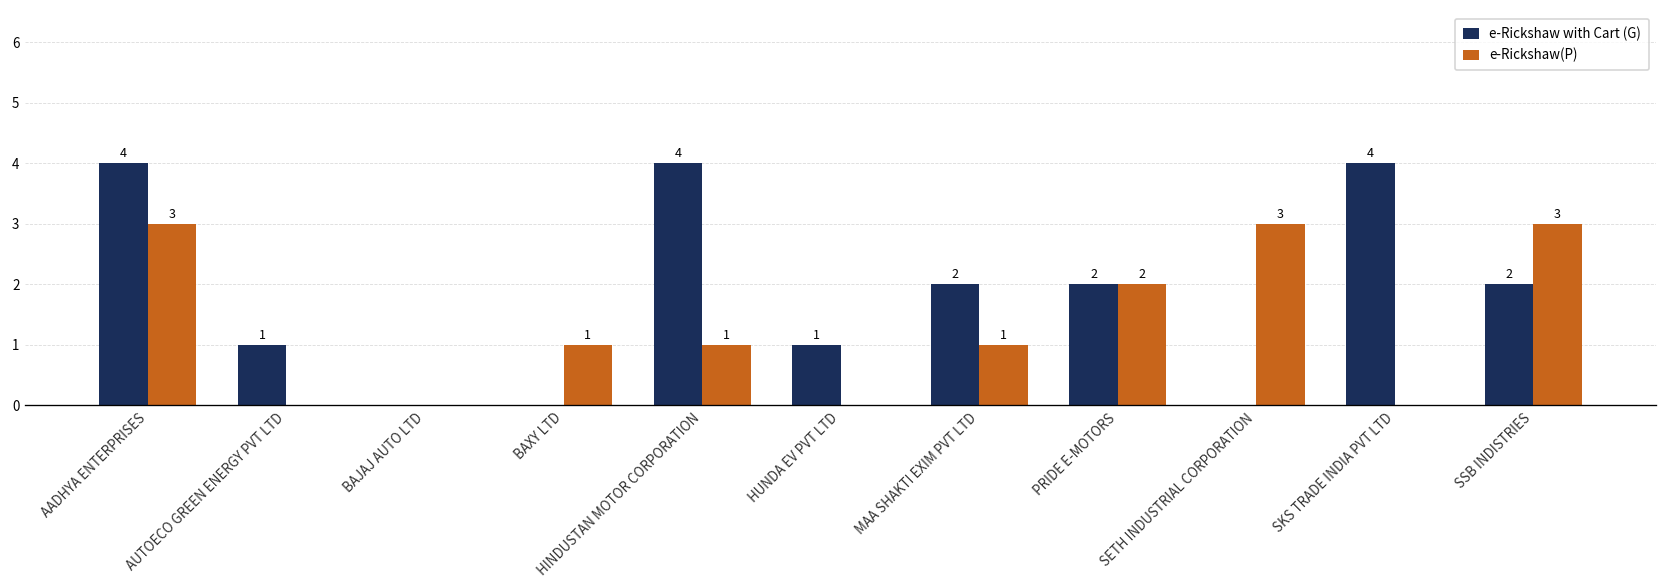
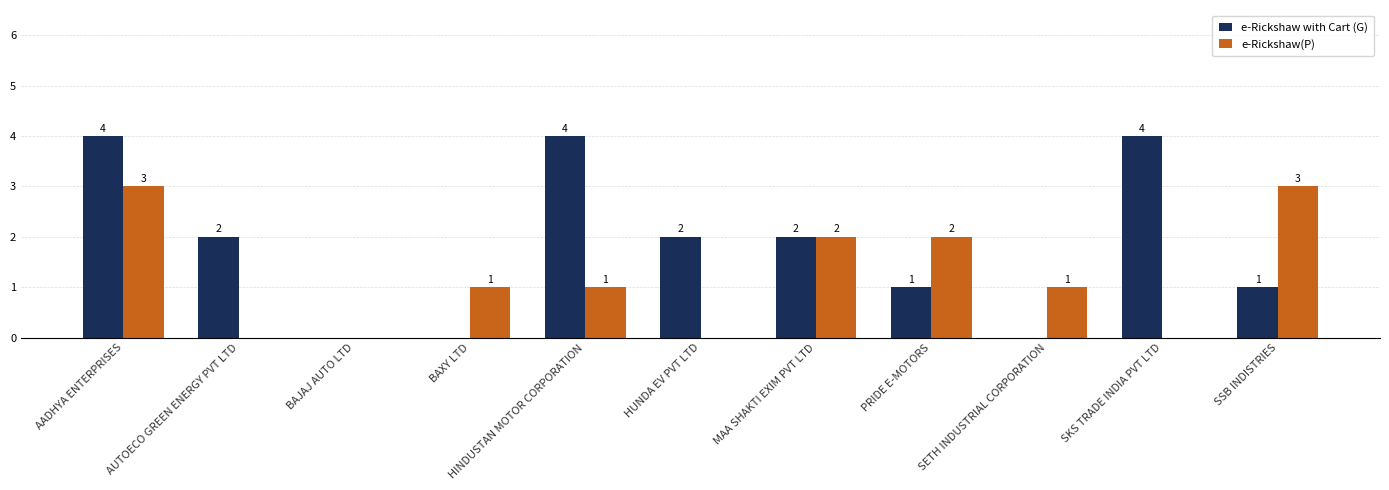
  {
    "e-Rickshaw with Cart (G)": {
      "AADHYA ENTERPRISES": 4,
-     "AUTOECO GREEN ENERGY PVT LTD": 1,
+     "AUTOECO GREEN ENERGY PVT LTD": 2,
      "HINDUSTAN MOTOR CORPORATION": 4,
-     "HUNDA EV PVT LTD": 1,
+     "HUNDA EV PVT LTD": 2,
      "MAA SHAKTI EXIM PVT LTD": 2,
-     "PRIDE E-MOTORS": 2,
+     "PRIDE E-MOTORS": 1,
      "SKS TRADE INDIA PVT LTD": 4,
-     "SSB INDISTRIES": 2
+     "SSB INDISTRIES": 1
    },
    "e-Rickshaw(P)": {
      "AADHYA ENTERPRISES": 3,
      "BAXY LTD": 1,
      "HINDUSTAN MOTOR CORPORATION": 1,
-     "MAA SHAKTI EXIM PVT LTD": 1,
+     "MAA SHAKTI EXIM PVT LTD": 2,
      "PRIDE E-MOTORS": 2,
-     "SETH INDUSTRIAL CORPORATION": 3,
+     "SETH INDUSTRIAL CORPORATION": 1,
      "SSB INDISTRIES": 3
    }
  }
